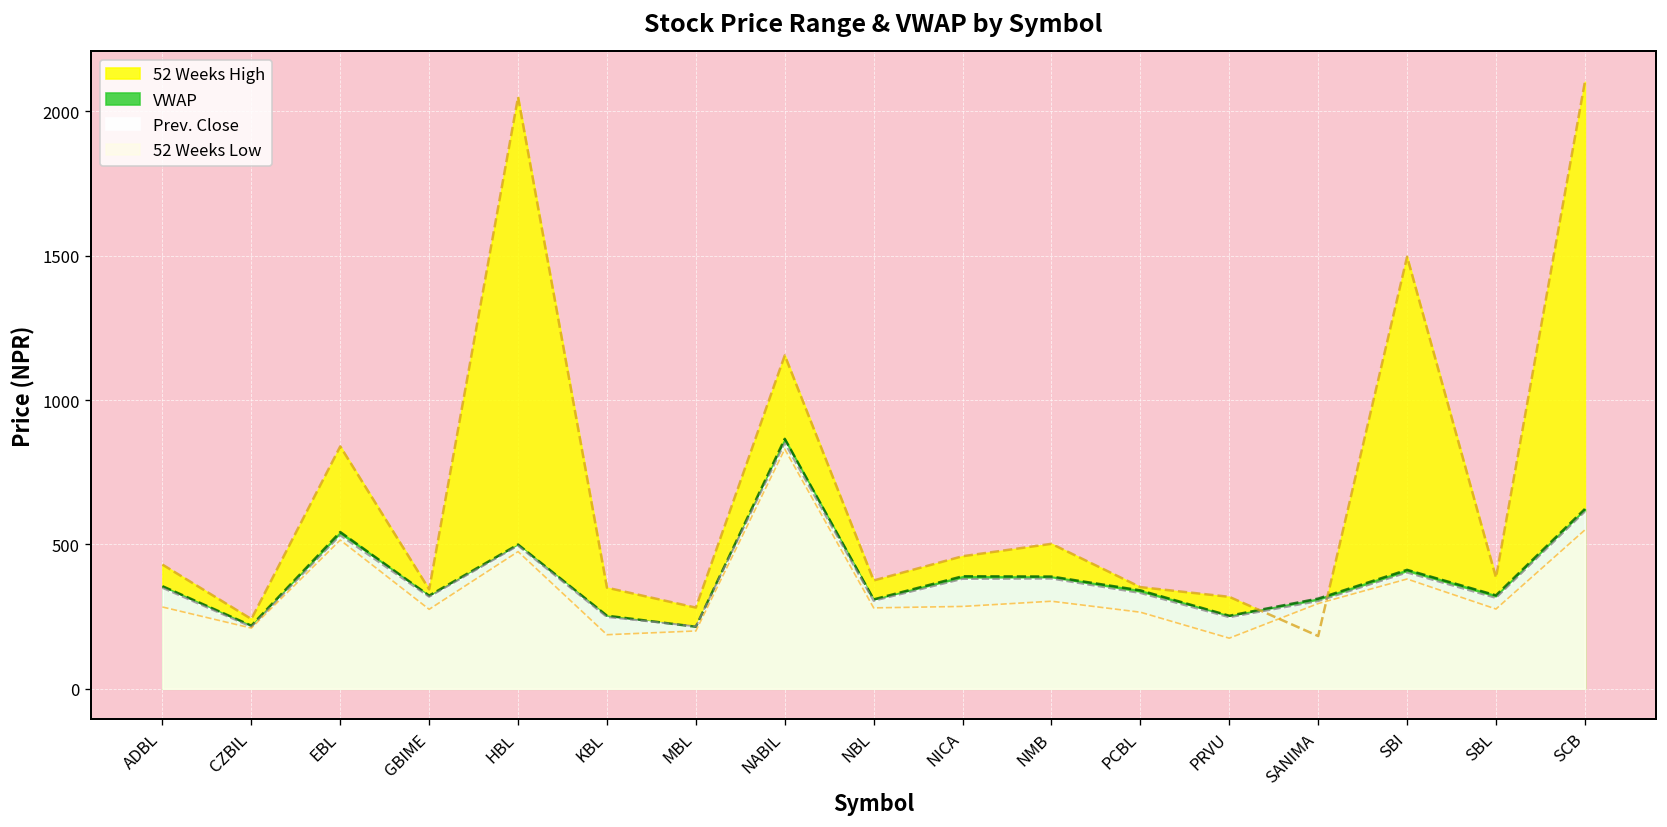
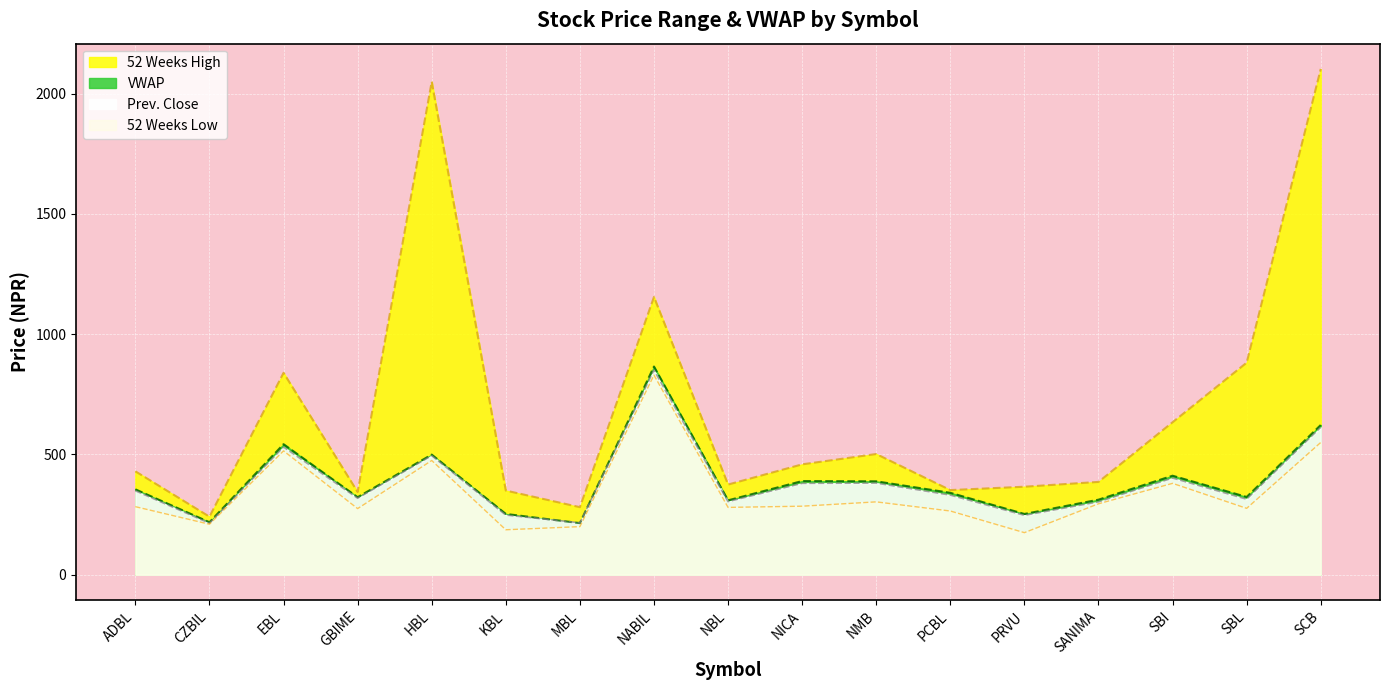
  {
    "52 Weeks High": {
      "ADBL": 430,
      "CZBIL": 240,
      "EBL": 840,
      "GBIME": 340,
      "HBL": 2050,
      "KBL": 350,
      "MBL": 280,
      "NABIL": 1160,
      "NBL": 380,
      "NICA": 460,
      "NMB": 500,
      "PCBL": 350,
-     "PRVU": 320,
-     "SANIMA": 180,
-     "SBI": 1500,
-     "SBL": 390,
+     "PRVU": 370,
+     "SANIMA": 390,
+     "SBI": 630,
+     "SBL": 880,
      "SCB": 2100
    },
    "VWAP": {
      "EBL": 540,
      "NABIL": 870
    }
  }
